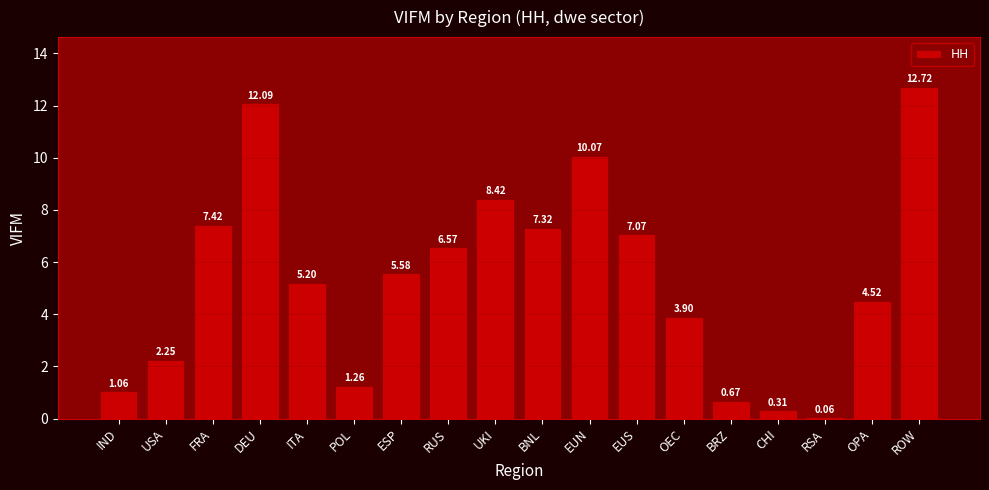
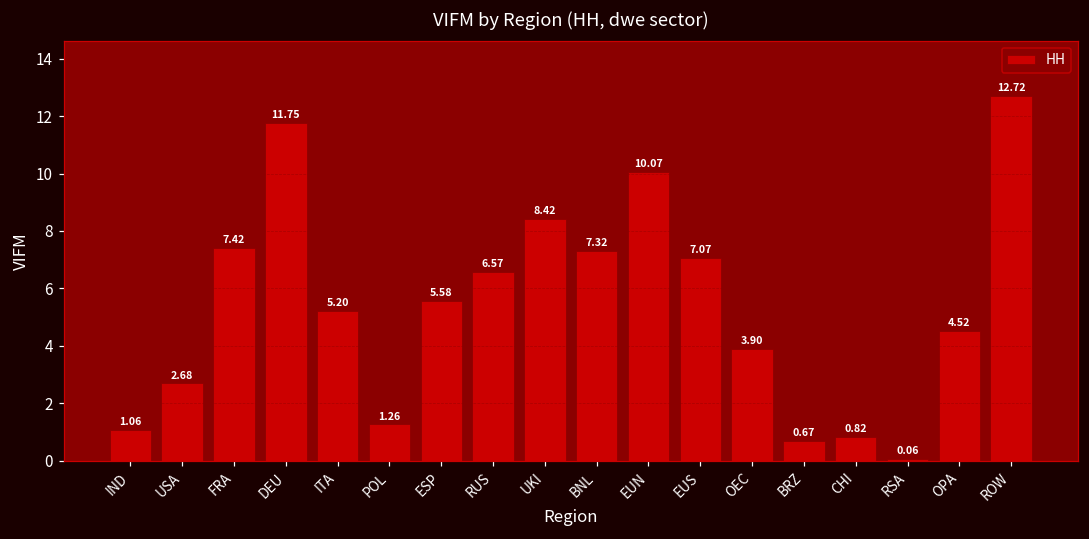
  {
    "IND": 1.06,
-   "USA": 2.25,
+   "USA": 2.68,
    "FRA": 7.42,
-   "DEU": 12.09,
+   "DEU": 11.75,
    "ITA": 5.20,
    "POL": 1.26,
    "ESP": 5.58,
    "RUS": 6.57,
    "UKI": 8.42,
    "BNL": 7.32,
    "EUN": 10.07,
    "EUS": 7.07,
    "OEC": 3.90,
    "BRZ": 0.67,
-   "CHI": 0.31,
+   "CHI": 0.82,
    "RSA": 0.06,
    "OPA": 4.52,
    "ROW": 12.72
  }
